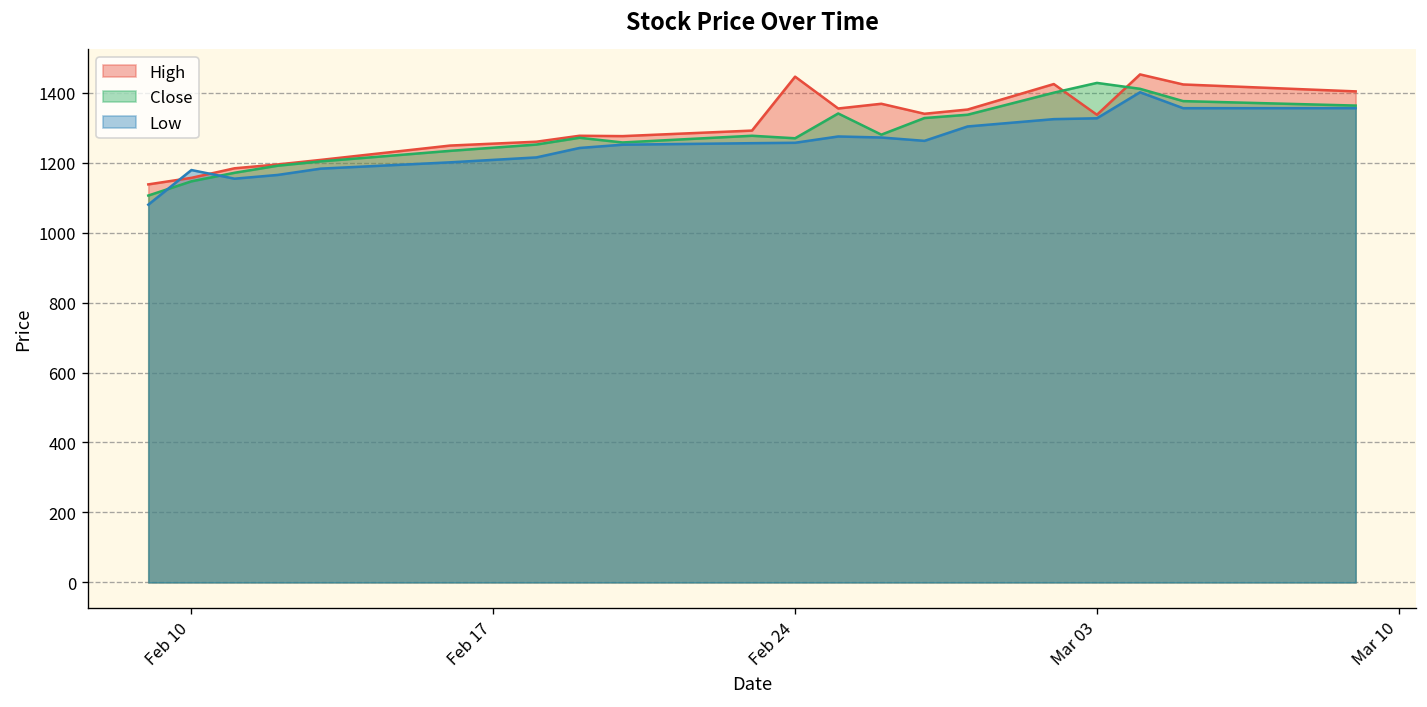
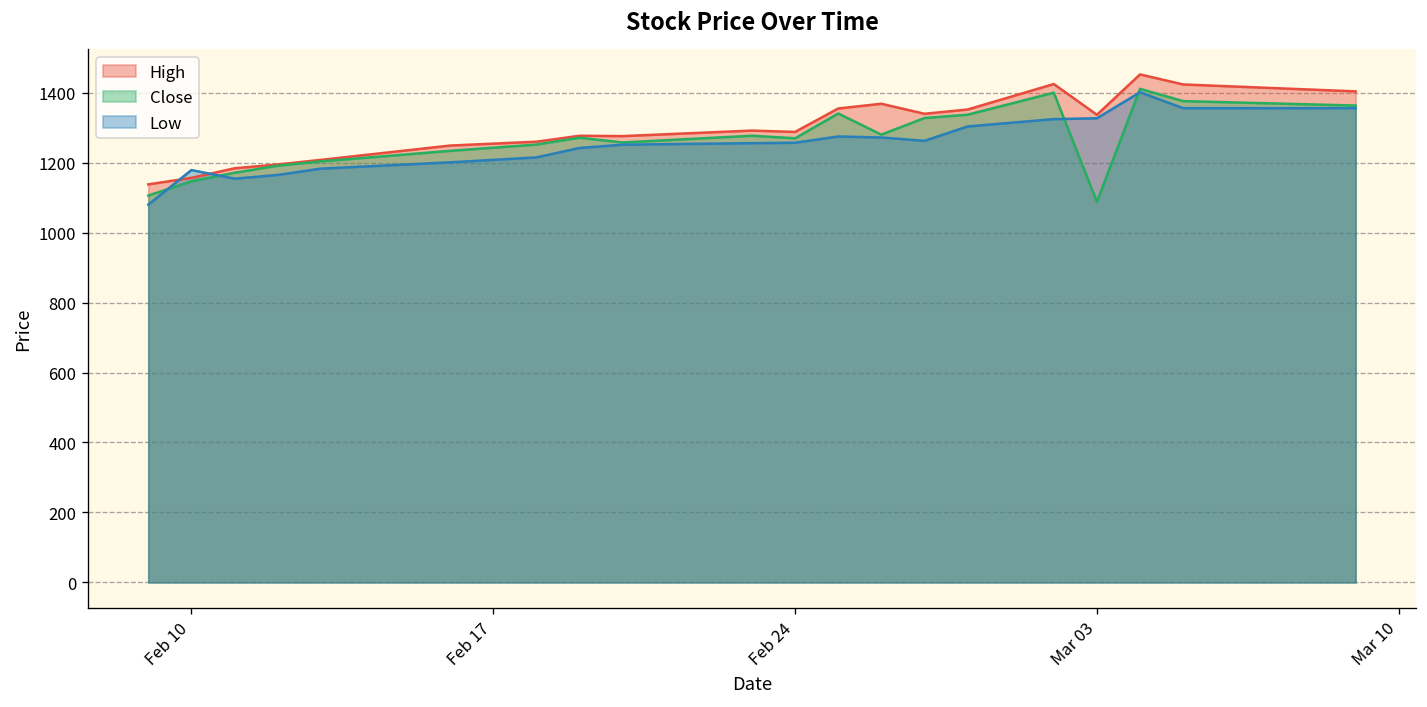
  {
    "High": {
      "Feb 10": 1160,
-     "Feb 24": 1450,
+     "Feb 24": 1290,
      "Mar 03": 1340
    },
    "Close": {
      "Feb 10": 1150,
      "Feb 24": 1270,
-     "Mar 03": 1430
+     "Mar 03": 1090
    },
    "Low": {
      "Feb 10": 1180,
      "Feb 24": 1260,
      "Mar 03": 1330
    }
  }
